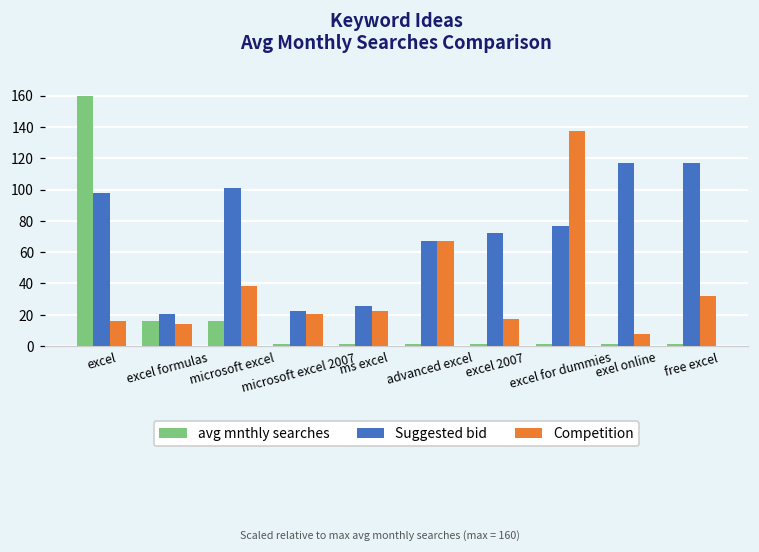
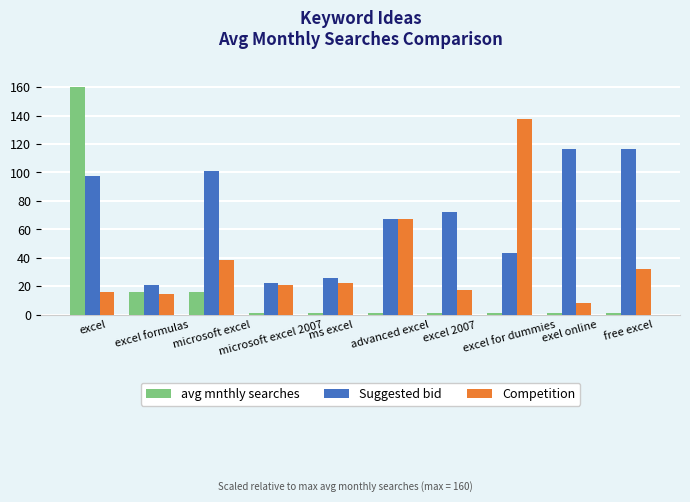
  {
    "avg mnthly searches": {
      "excel": 160,
      "excel formulas": 16,
      "microsoft excel": 16
    },
    "Suggested bid": {
      "excel": 98,
      "excel formulas": 21,
      "microsoft excel": 101,
      "microsoft excel 2007": 22,
      "ms excel": 26,
      "advanced excel": 67,
      "excel 2007": 72,
-     "excel for dummies": 77,
+     "excel for dummies": 43,
      "exel online": 117,
      "free excel": 117
    },
    "Competition": {
      "excel": 16,
      "excel formulas": 14,
      "microsoft excel": 38,
      "microsoft excel 2007": 21,
      "ms excel": 22,
      "advanced excel": 67,
      "excel 2007": 18,
      "excel for dummies": 138,
      "exel online": 8,
      "free excel": 32
    }
  }
